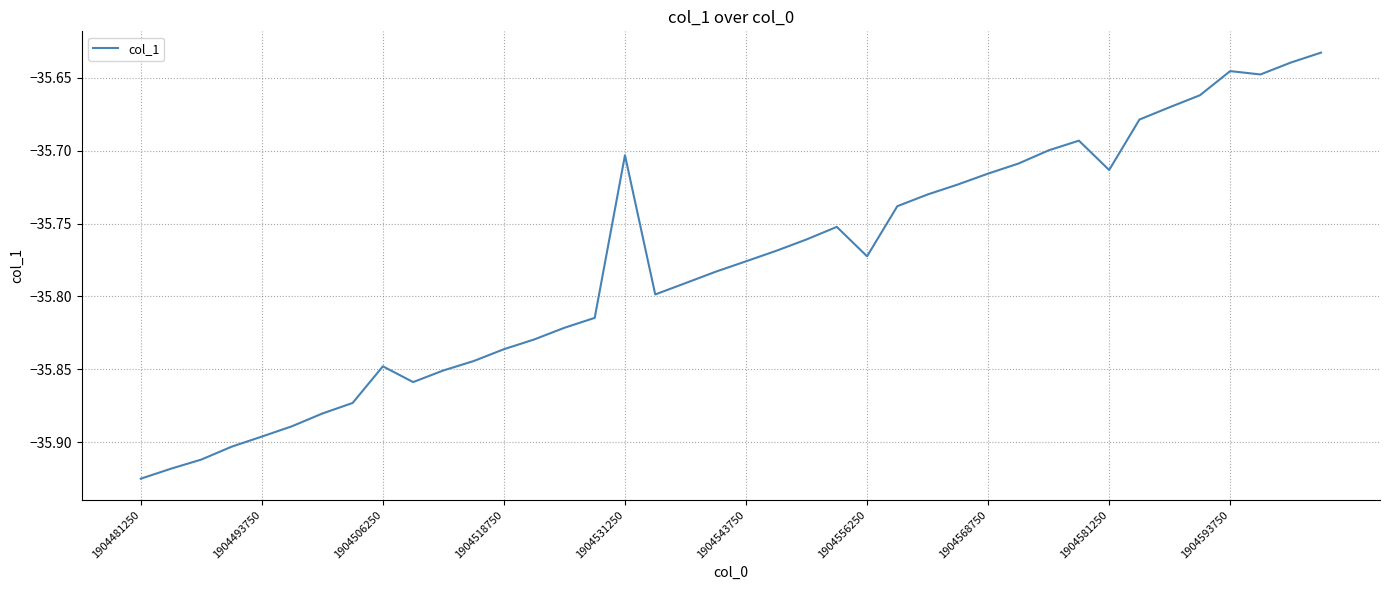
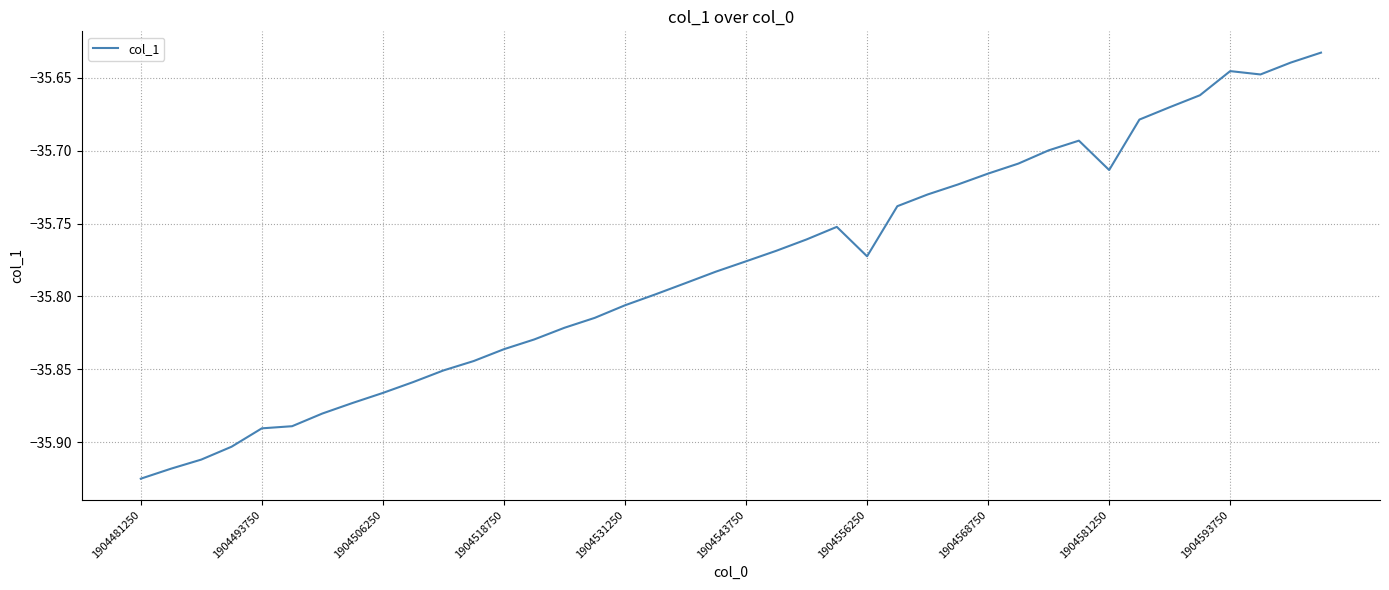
  {
    "1904481250": -35.925,
-   "1904493750": -35.896,
-   "1904506250": -35.848,
+   "1904493750": -35.890,
+   "1904506250": -35.866,
    "1904518750": -35.836,
-   "1904531250": -35.703,
+   "1904531250": -35.806,
    "1904543750": -35.776,
    "1904556250": -35.772,
    "1904568750": -35.716,
    "1904581250": -35.713,
    "1904593750": -35.645
  }
